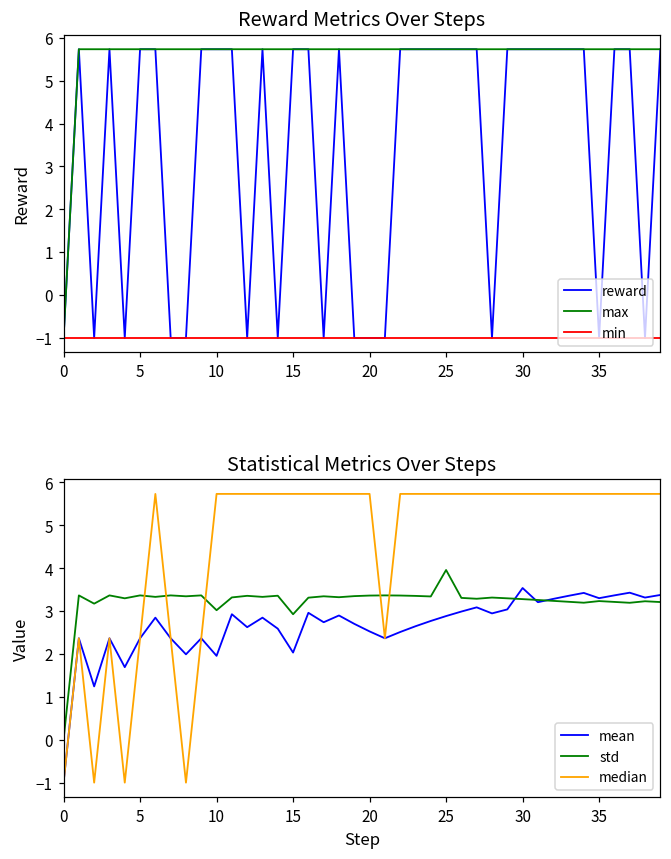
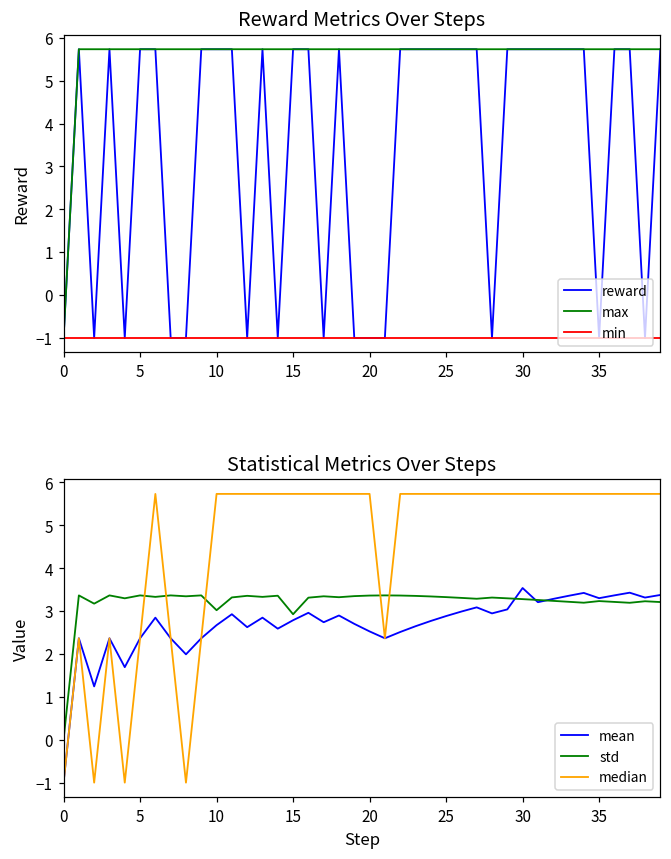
  {
    "Reward Metrics Over Steps": {
      "max": {
        "20": 5.7,
        "35": 5.7
      },
      "min": {
        "5": -1.0,
        "10": -1.0,
        "15": -1.0,
        "25": -1.0,
        "30": -1.0
      }
    },
    "Statistical Metrics Over Steps": {
      "mean": {
-       "10": 2.0,
-       "15": 2.0,
+       "10": 2.7,
+       "15": 2.8,
        "20": 2.5,
        "25": 2.9,
        "30": 3.5,
        "35": 3.3
      },
      "std": {
        "0": 0.0,
        "5": 3.4,
        "10": 3.0,
        "15": 2.9,
        "20": 3.4,
-       "25": 4.0,
+       "25": 3.3,
        "30": 3.3,
        "35": 3.2
      },
      "median": {
        "10": 5.7,
        "15": 5.7,
        "20": 5.7,
        "25": 5.7,
        "30": 5.7,
        "35": 5.7
      }
    }
  }
